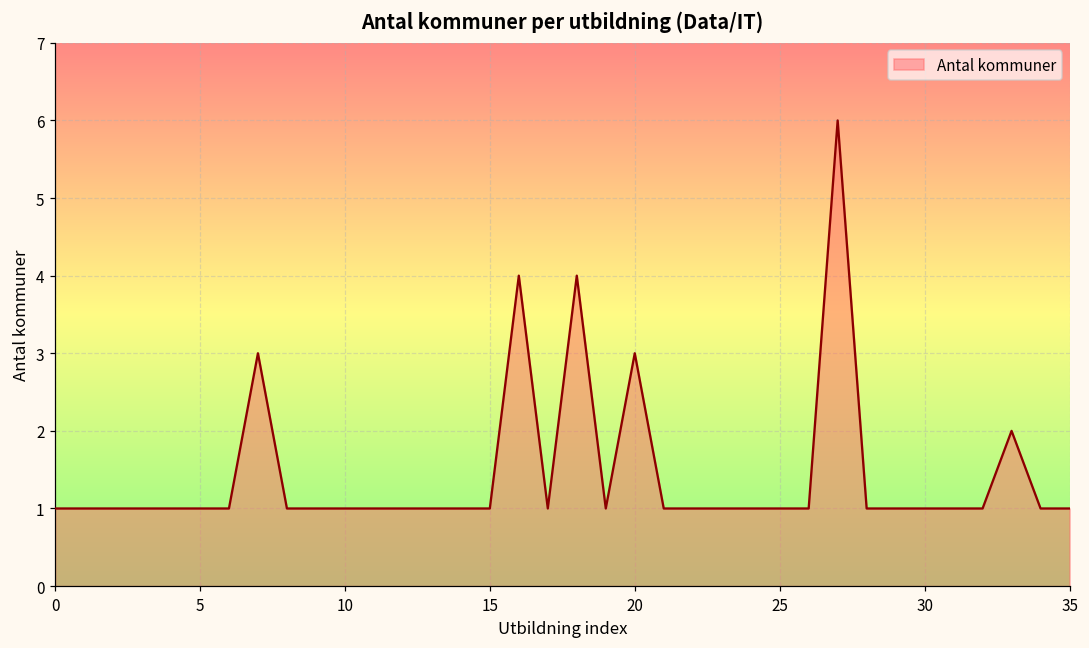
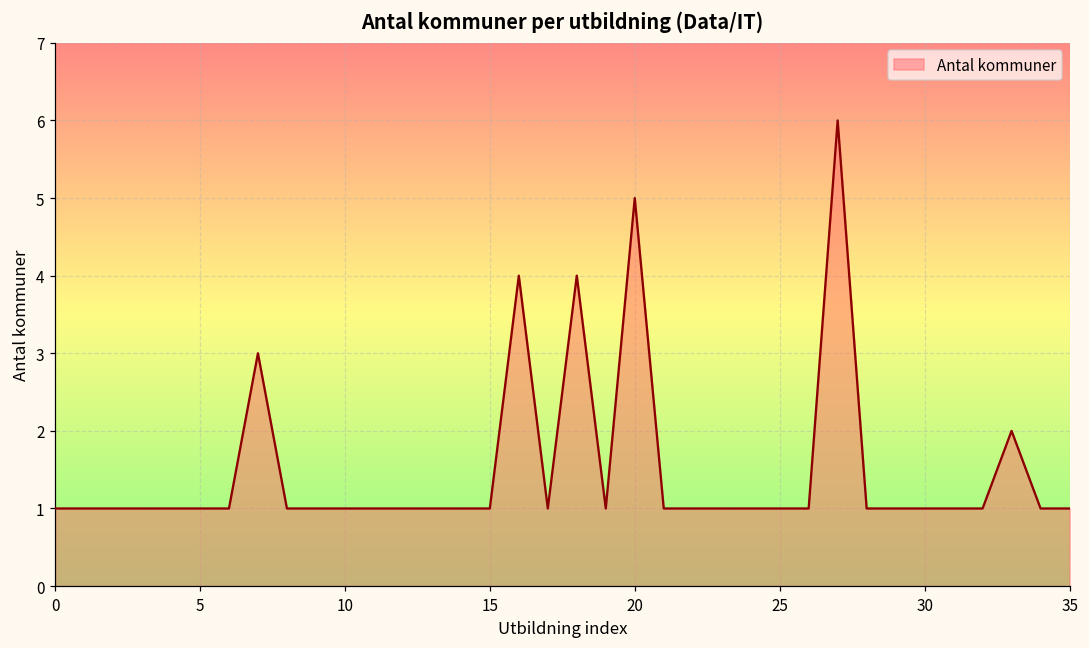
  {
    "0": 1,
    "5": 1,
    "10": 1,
    "15": 1,
-   "20": 3,
+   "20": 5,
    "25": 1,
    "30": 1,
    "35": 1
  }
